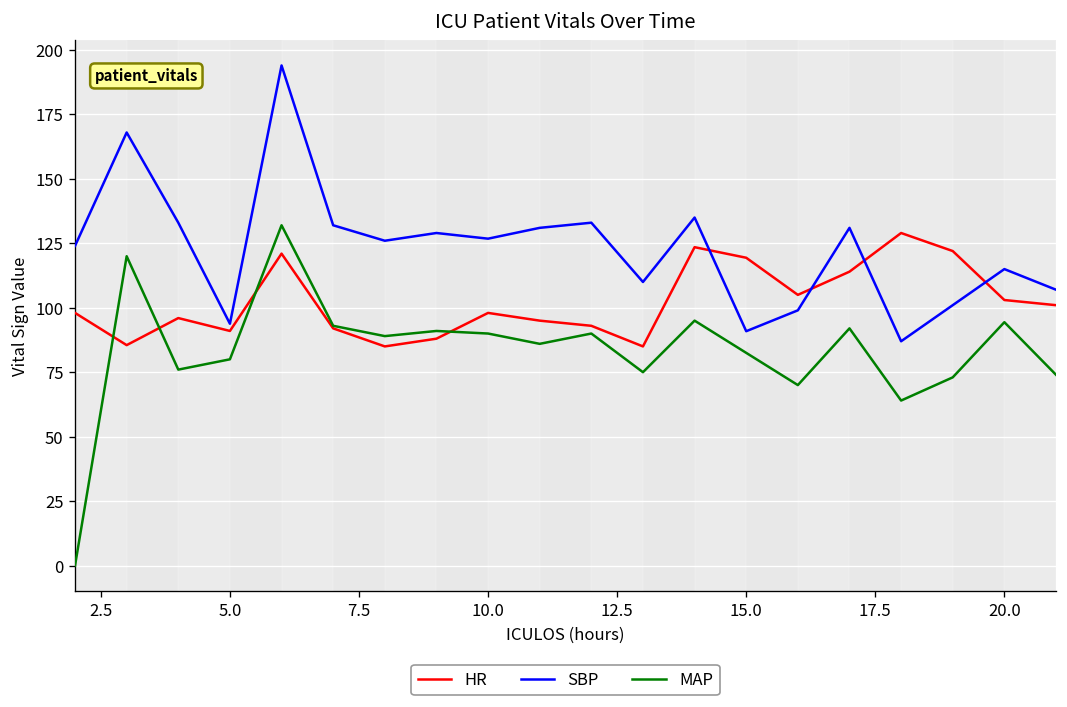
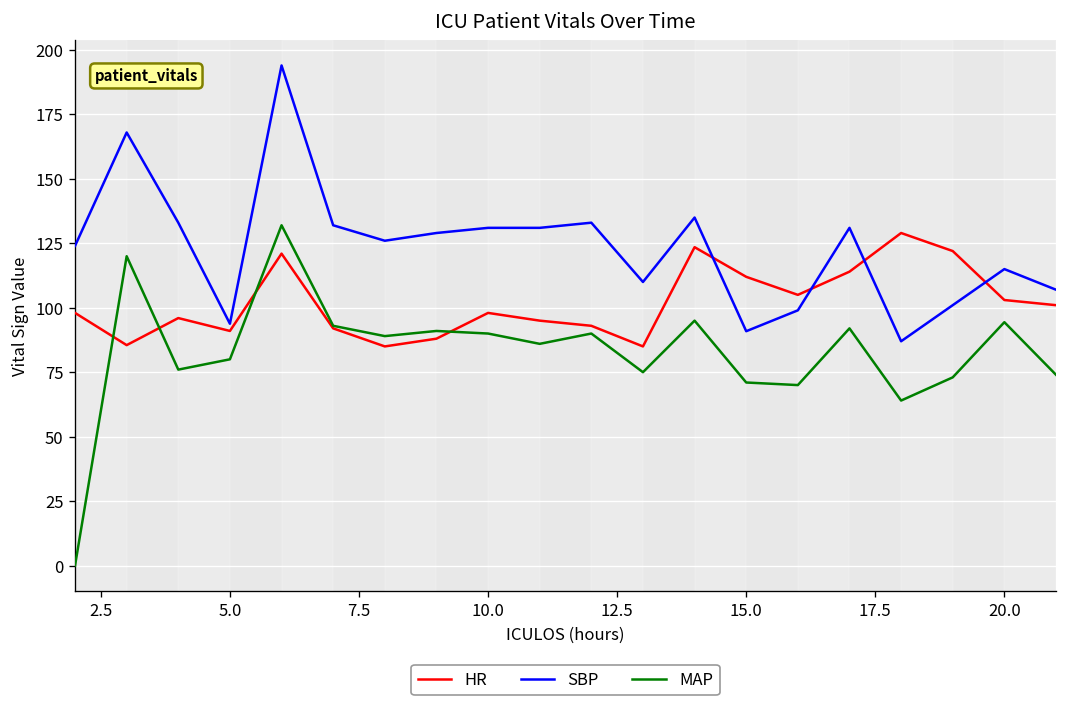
  {
    "HR": {
      "5.0": 91,
      "10.0": 98,
-     "15.0": 119,
+     "15.0": 112,
      "20.0": 103
    },
    "SBP": {
      "5.0": 94,
-     "10.0": 127,
+     "10.0": 131,
      "15.0": 91,
      "20.0": 115
    },
    "MAP": {
      "5.0": 80,
      "10.0": 90,
-     "15.0": 83,
+     "15.0": 71,
      "20.0": 94
    }
  }
